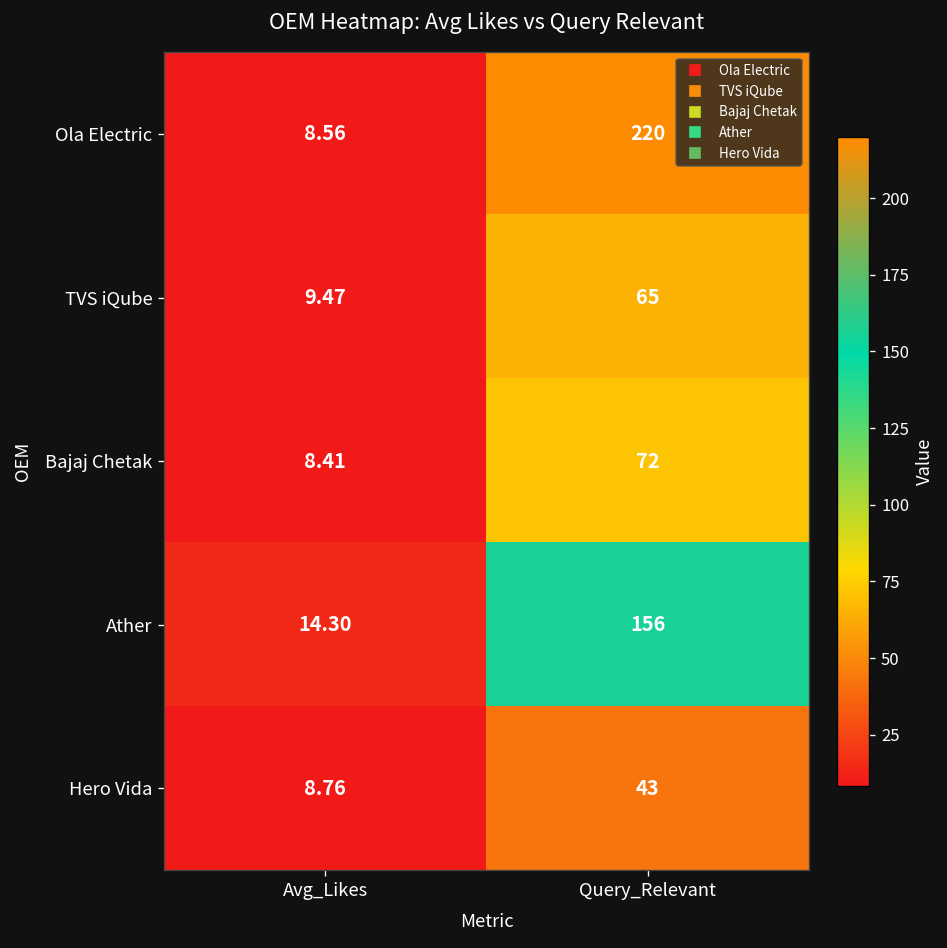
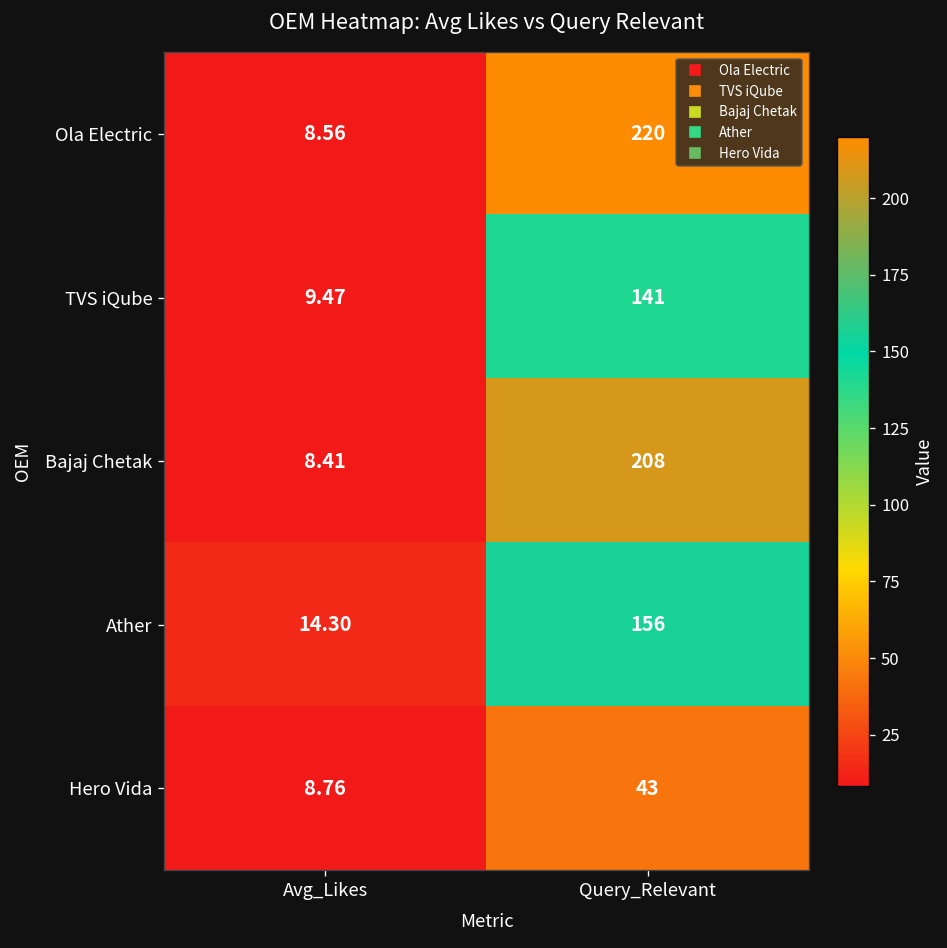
  {
    "Ola Electric": {
      "Avg_Likes": 8.56,
      "Query_Relevant": 220
    },
    "TVS iQube": {
      "Avg_Likes": 9.47,
-     "Query_Relevant": 65
+     "Query_Relevant": 141
    },
    "Bajaj Chetak": {
      "Avg_Likes": 8.41,
-     "Query_Relevant": 72
+     "Query_Relevant": 208
    },
    "Ather": {
      "Avg_Likes": 14.30,
      "Query_Relevant": 156
    },
    "Hero Vida": {
      "Avg_Likes": 8.76,
      "Query_Relevant": 43
    }
  }
